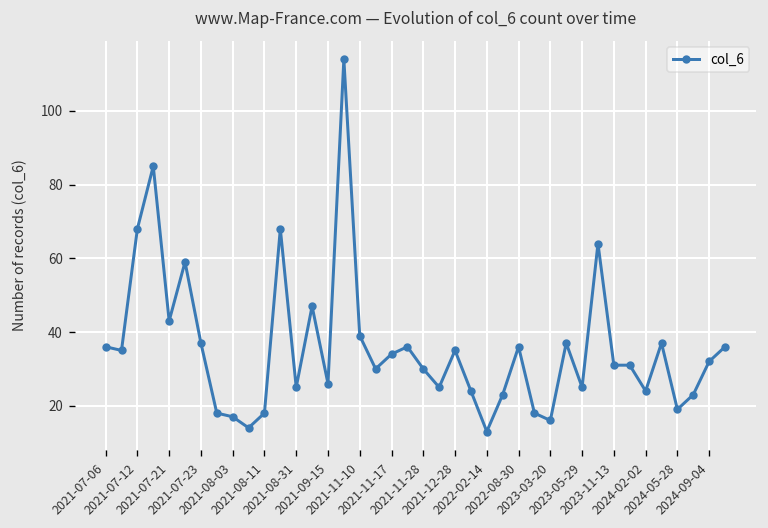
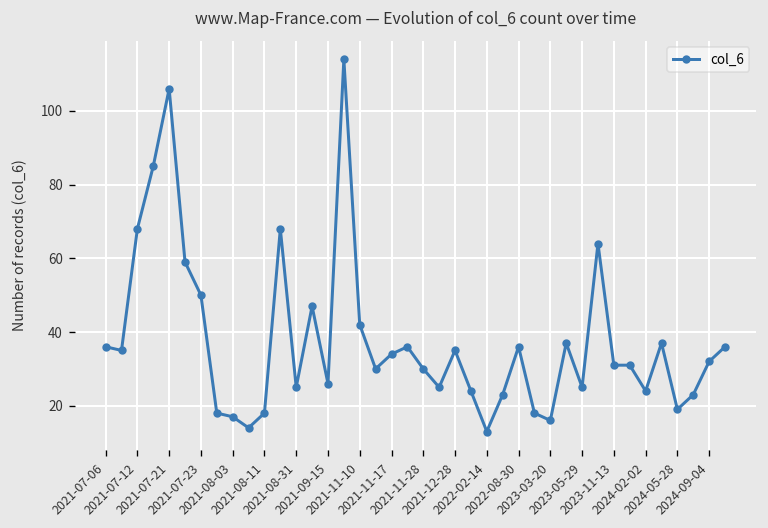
  {
    "2021-07-06": 36,
    "2021-07-12": 68,
-   "2021-07-21": 43,
-   "2021-07-23": 37,
+   "2021-07-21": 106,
+   "2021-07-23": 50,
    "2021-08-03": 17,
    "2021-08-11": 18,
    "2021-08-31": 25,
    "2021-09-15": 26,
-   "2021-11-10": 39,
+   "2021-11-10": 42,
    "2021-11-17": 34,
    "2021-11-28": 30,
    "2021-12-28": 35,
    "2022-02-14": 13,
    "2022-08-30": 36,
    "2023-03-20": 16,
    "2023-05-29": 25,
    "2023-11-13": 31,
    "2024-02-02": 24,
    "2024-05-28": 19,
    "2024-09-04": 32
  }
